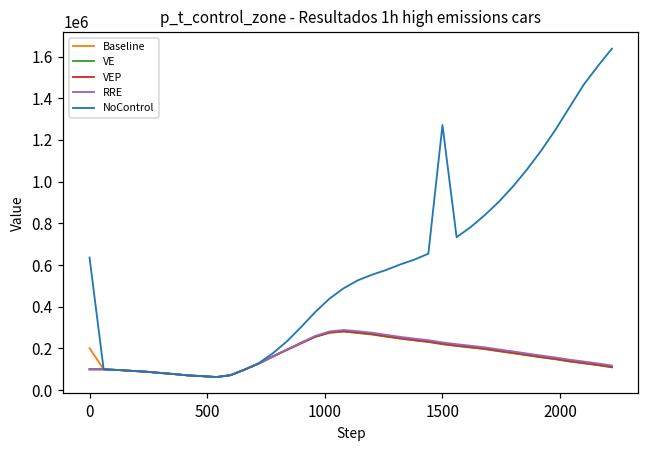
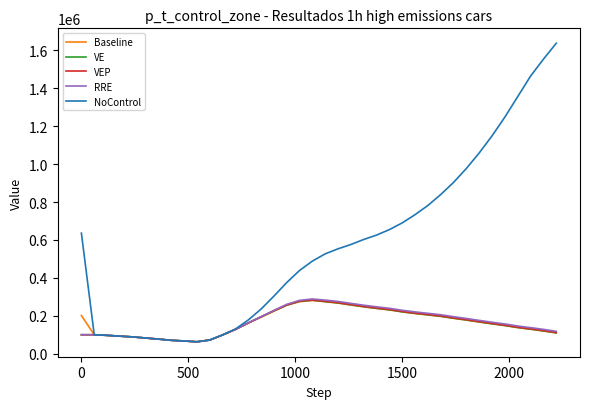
  {
    "Baseline": {
      "0": 200000
    },
    "NoControl": {
      "0": 640000,
-     "1500": 1270000
+     "1500": 690000
    }
  }
